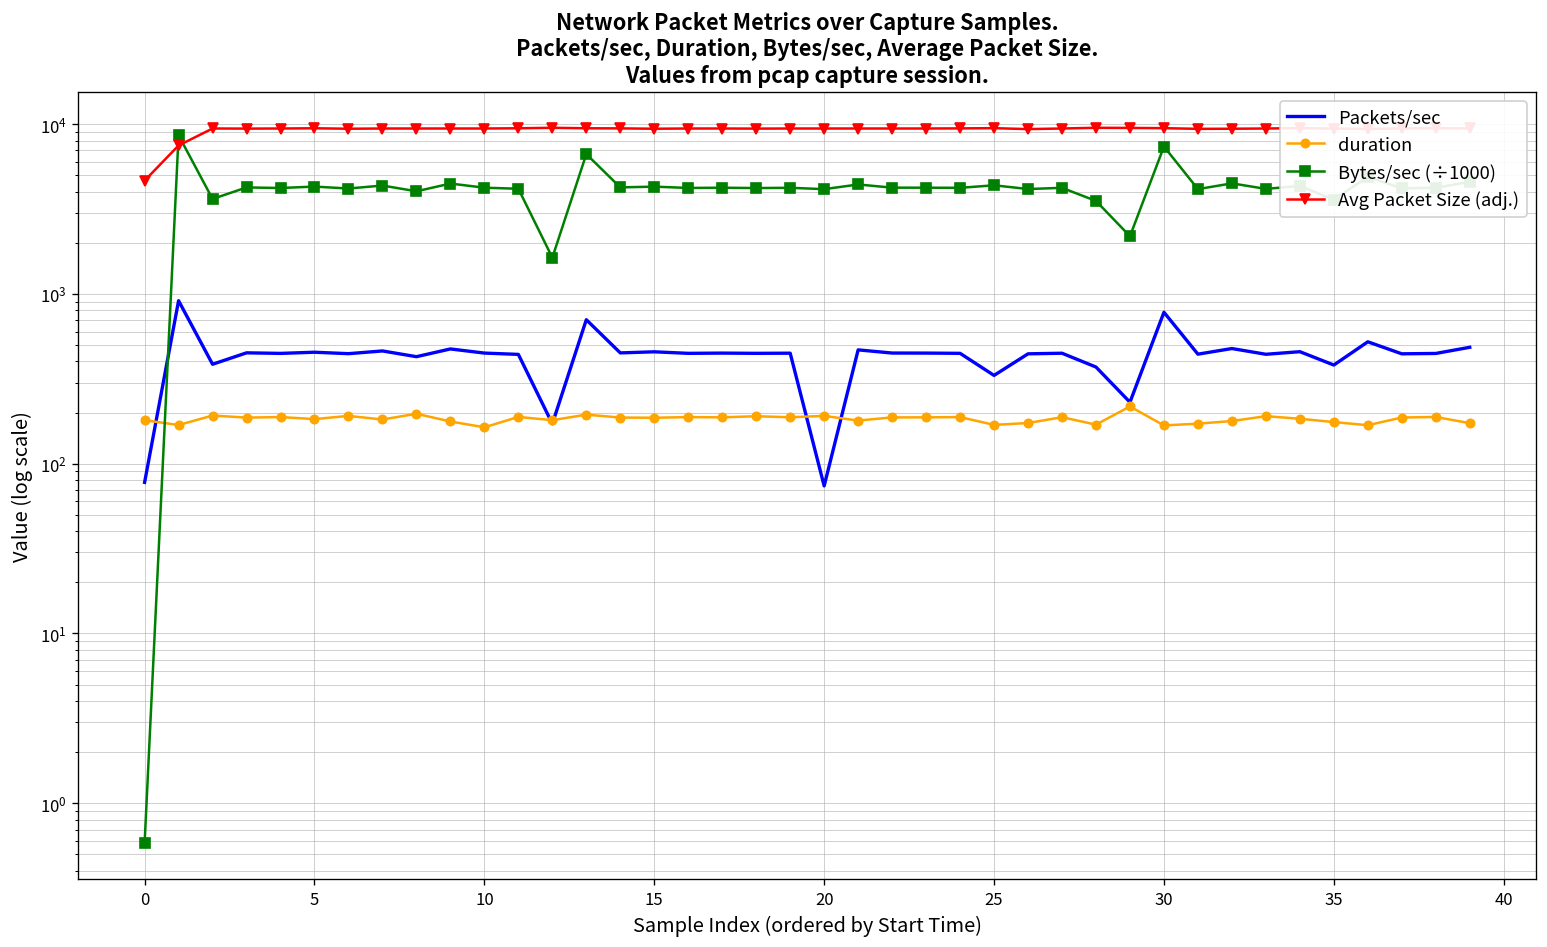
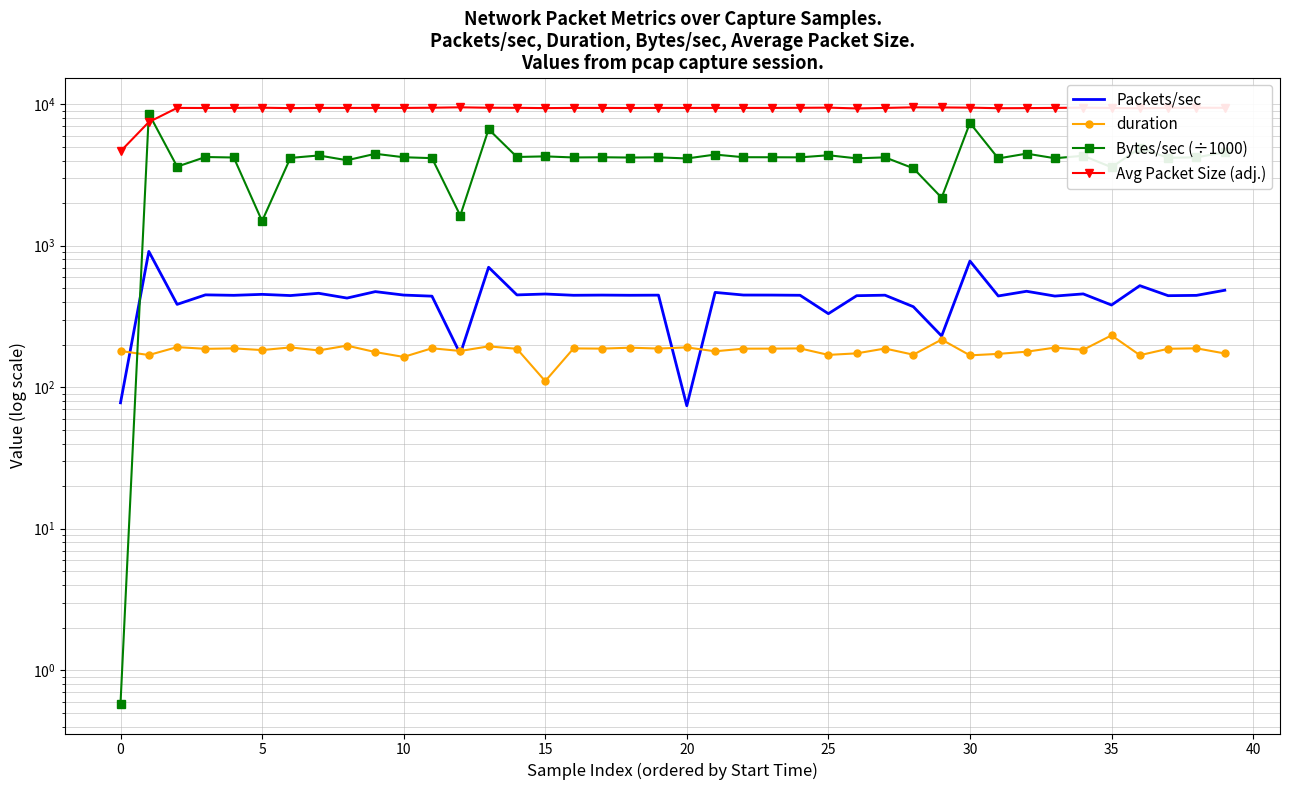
  {
    "Packets/sec": {
      "0": 80,
      "5": 450,
      "10": 450,
      "15": 460,
      "20": 70,
      "25": 330,
      "30": 800,
      "35": 380
    },
    "duration": {
      "0": 180,
      "5": 180,
      "10": 160,
-     "15": 190,
+     "15": 110,
      "20": 190,
      "25": 170,
      "30": 170,
-     "35": 180
+     "35": 230
    },
    "Bytes/sec (÷1000)": {
      "0": 0.58,
-     "5": 4300,
+     "5": 1500,
      "10": 4200,
      "15": 4300,
      "20": 4100,
      "25": 4400,
      "30": 7000
    },
    "Avg Packet Size (adj.)": {
      "0": 4600,
      "5": 9000,
      "10": 9000,
      "15": 9000,
      "20": 9000,
      "25": 9000,
      "30": 9000
    }
  }
